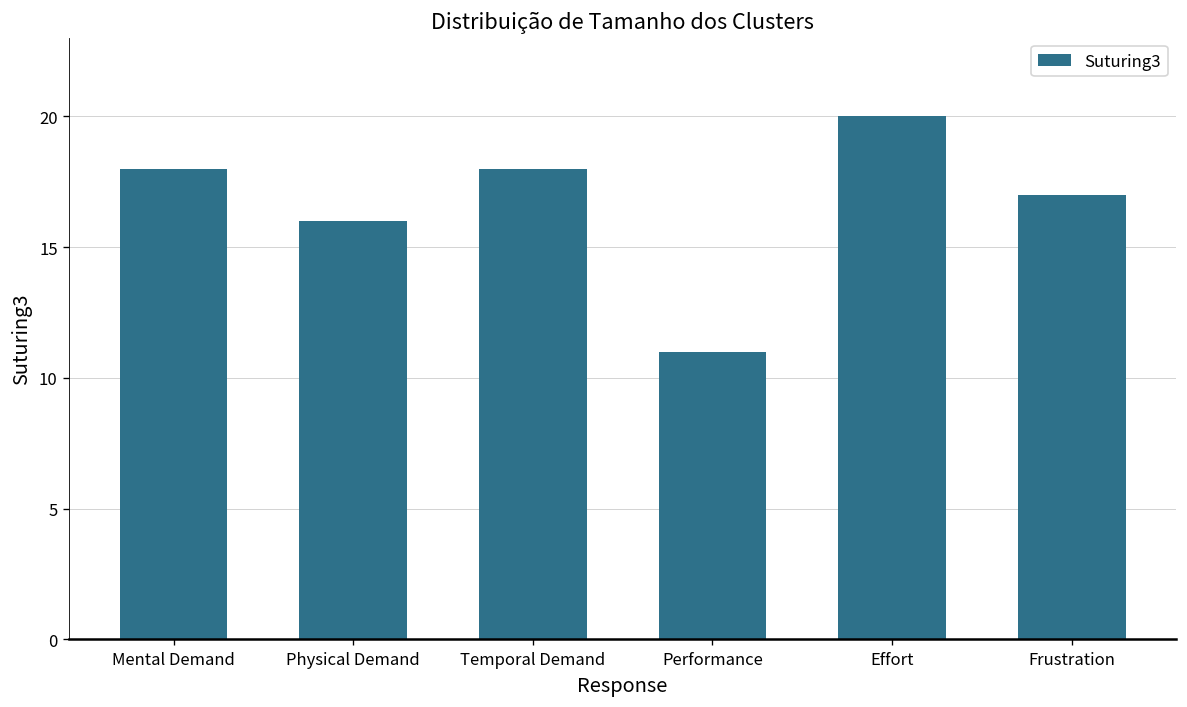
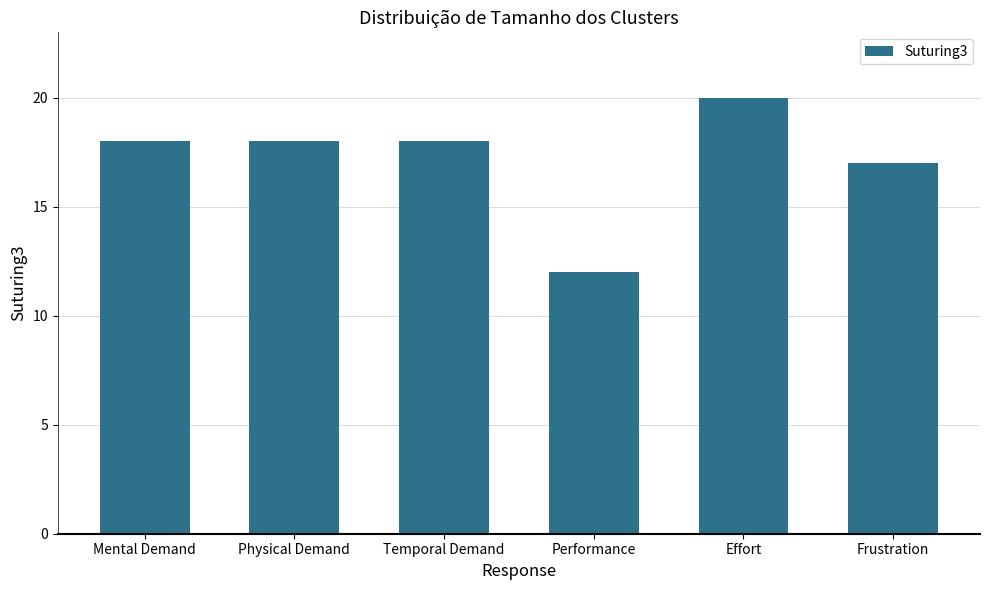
  {
    "Mental Demand": 18,
-   "Physical Demand": 16,
+   "Physical Demand": 18,
    "Temporal Demand": 18,
-   "Performance": 11,
+   "Performance": 12,
    "Effort": 20,
    "Frustration": 17
  }
